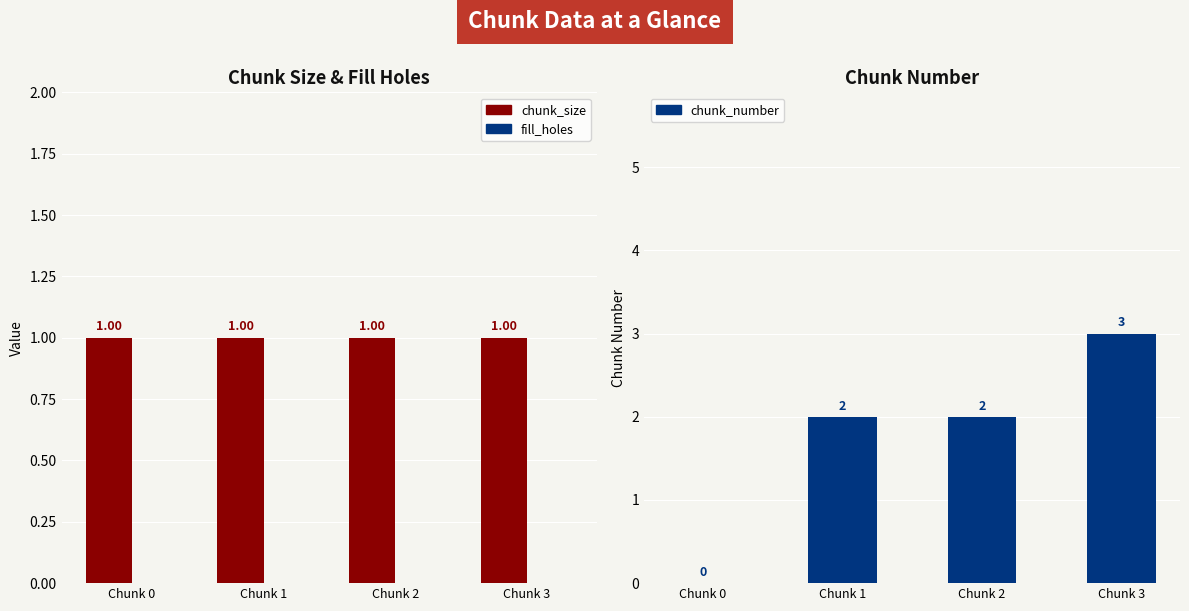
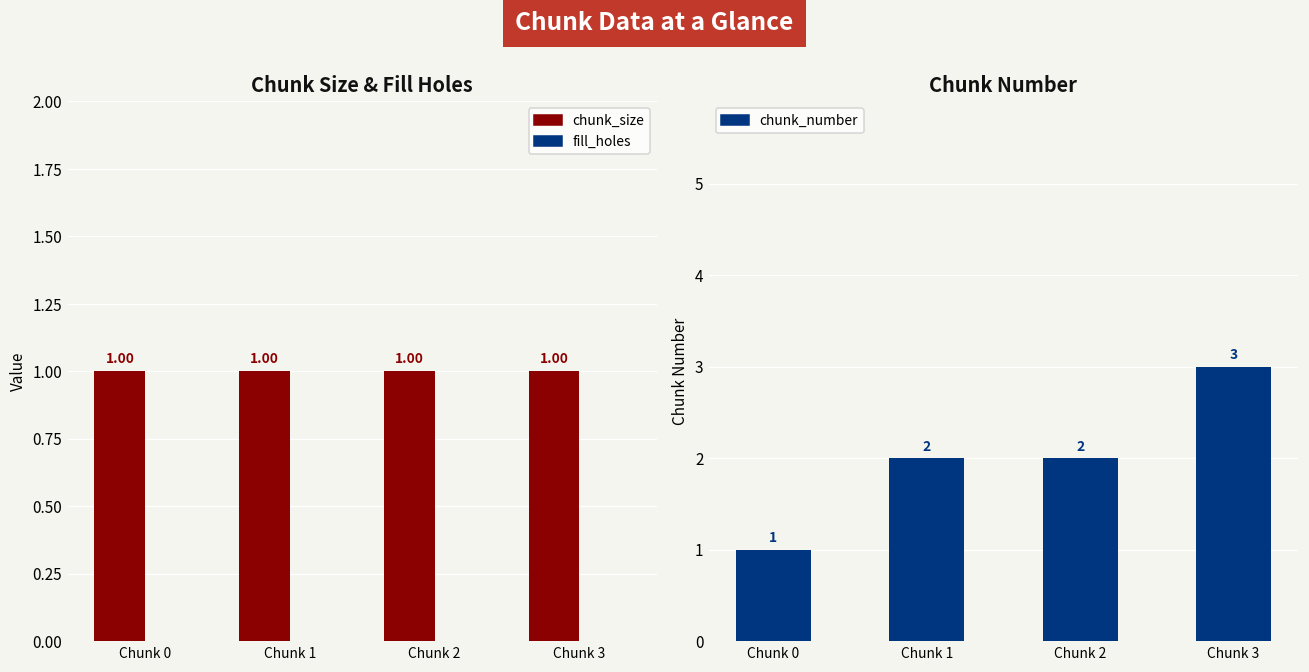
  {
    "Chunk Size & Fill Holes": {
      "chunk_size": {
        "Chunk 0": 1.00,
        "Chunk 1": 1.00,
        "Chunk 2": 1.00,
        "Chunk 3": 1.00
      },
      "fill_holes": {
        "Chunk 0": 0.00,
        "Chunk 1": 0.00,
        "Chunk 2": 0.00,
        "Chunk 3": 0.00
      }
    },
    "Chunk Number": {
-     "Chunk 0": 0,
+     "Chunk 0": 1,
      "Chunk 1": 2,
      "Chunk 2": 2,
      "Chunk 3": 3
    }
  }
